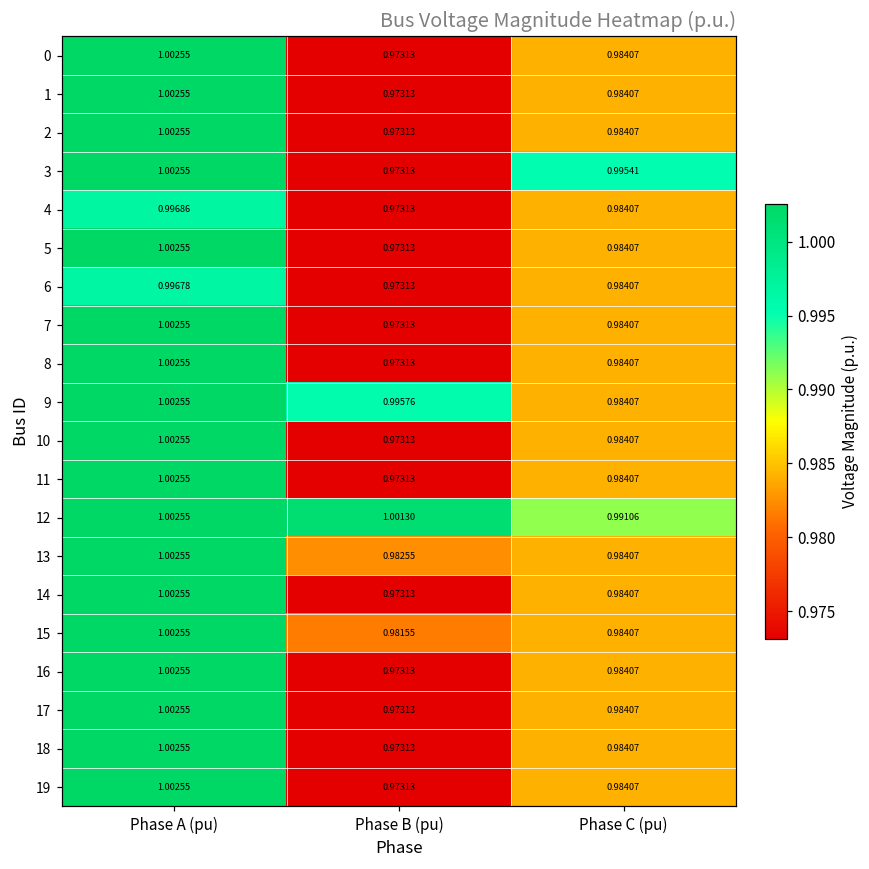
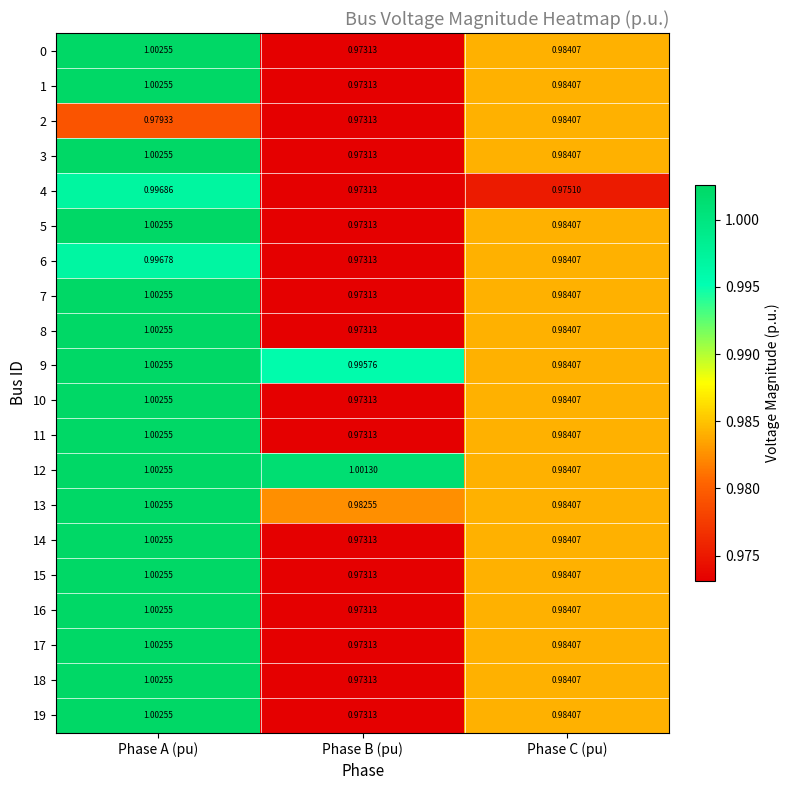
  {
    "0": {
      "Phase A (pu)": 1.00255,
      "Phase B (pu)": 0.97313,
      "Phase C (pu)": 0.98407
    },
    "1": {
      "Phase A (pu)": 1.00255,
      "Phase B (pu)": 0.97313,
      "Phase C (pu)": 0.98407
    },
    "2": {
-     "Phase A (pu)": 1.00255,
+     "Phase A (pu)": 0.97933,
      "Phase B (pu)": 0.97313,
      "Phase C (pu)": 0.98407
    },
    "3": {
      "Phase A (pu)": 1.00255,
      "Phase B (pu)": 0.97313,
-     "Phase C (pu)": 0.99541
+     "Phase C (pu)": 0.98407
    },
    "4": {
      "Phase A (pu)": 0.99686,
      "Phase B (pu)": 0.97313,
-     "Phase C (pu)": 0.98407
+     "Phase C (pu)": 0.97510
    },
    "5": {
      "Phase A (pu)": 1.00255,
      "Phase B (pu)": 0.97313,
      "Phase C (pu)": 0.98407
    },
    "6": {
      "Phase A (pu)": 0.99678,
      "Phase B (pu)": 0.97313,
      "Phase C (pu)": 0.98407
    },
    "7": {
      "Phase A (pu)": 1.00255,
      "Phase B (pu)": 0.97313,
      "Phase C (pu)": 0.98407
    },
    "8": {
      "Phase A (pu)": 1.00255,
      "Phase B (pu)": 0.97313,
      "Phase C (pu)": 0.98407
    },
    "9": {
      "Phase A (pu)": 1.00255,
      "Phase B (pu)": 0.99576,
      "Phase C (pu)": 0.98407
    },
    "10": {
      "Phase A (pu)": 1.00255,
      "Phase B (pu)": 0.97313,
      "Phase C (pu)": 0.98407
    },
    "11": {
      "Phase A (pu)": 1.00255,
      "Phase B (pu)": 0.97313,
      "Phase C (pu)": 0.98407
    },
    "12": {
      "Phase A (pu)": 1.00255,
      "Phase B (pu)": 1.00130,
-     "Phase C (pu)": 0.99106
+     "Phase C (pu)": 0.98407
    },
    "13": {
      "Phase A (pu)": 1.00255,
      "Phase B (pu)": 0.98255,
      "Phase C (pu)": 0.98407
    },
    "14": {
      "Phase A (pu)": 1.00255,
      "Phase B (pu)": 0.97313,
      "Phase C (pu)": 0.98407
    },
    "15": {
      "Phase A (pu)": 1.00255,
-     "Phase B (pu)": 0.98155,
+     "Phase B (pu)": 0.97313,
      "Phase C (pu)": 0.98407
    },
    "16": {
      "Phase A (pu)": 1.00255,
      "Phase B (pu)": 0.97313,
      "Phase C (pu)": 0.98407
    },
    "17": {
      "Phase A (pu)": 1.00255,
      "Phase B (pu)": 0.97313,
      "Phase C (pu)": 0.98407
    },
    "18": {
      "Phase A (pu)": 1.00255,
      "Phase B (pu)": 0.97313,
      "Phase C (pu)": 0.98407
    },
    "19": {
      "Phase A (pu)": 1.00255,
      "Phase B (pu)": 0.97313,
      "Phase C (pu)": 0.98407
    }
  }
